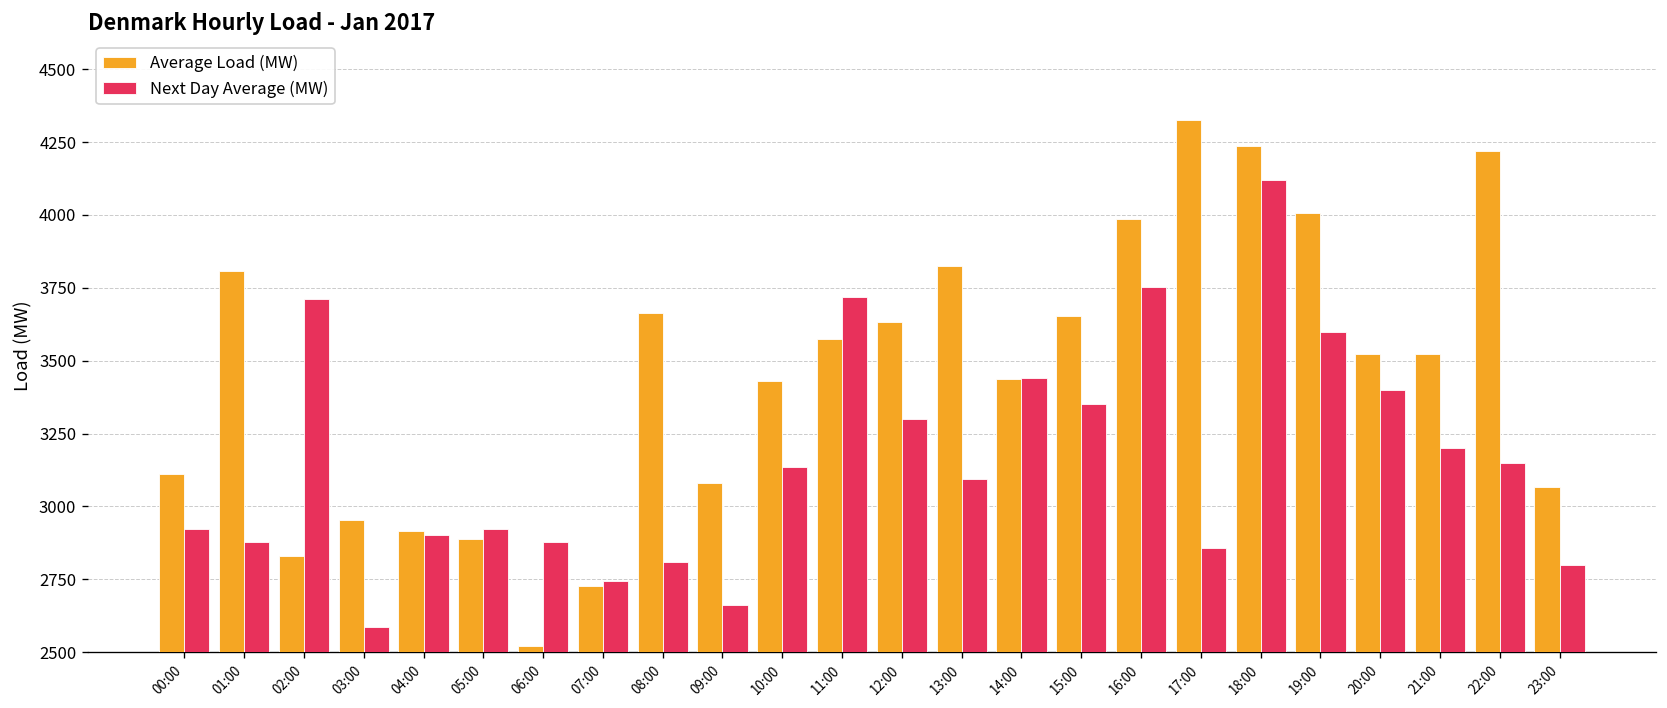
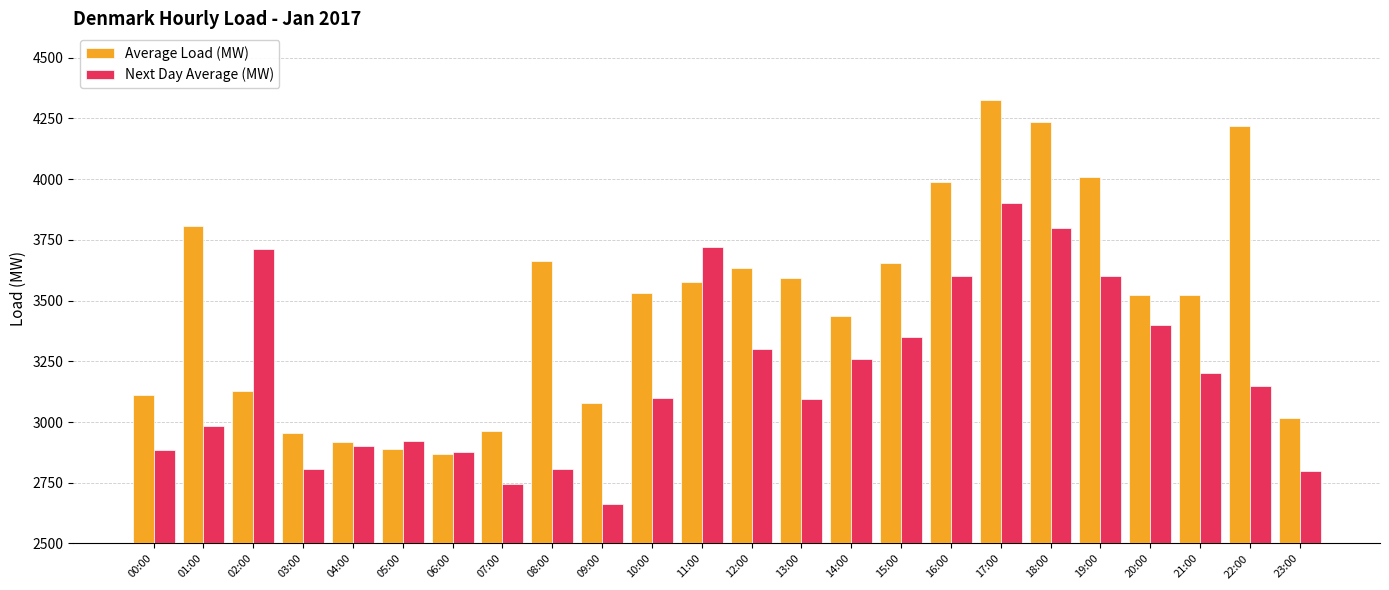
  {
    "Average Load (MW)": {
      "00:00": 3110,
      "01:00": 3810,
-     "02:00": 2830,
+     "02:00": 3130,
      "03:00": 2950,
      "04:00": 2920,
      "05:00": 2890,
-     "06:00": 2520,
-     "07:00": 2730,
+     "06:00": 2870,
+     "07:00": 2960,
      "08:00": 3660,
      "09:00": 3080,
-     "10:00": 3430,
+     "10:00": 3530,
      "11:00": 3580,
      "12:00": 3630,
-     "13:00": 3820,
+     "13:00": 3590,
      "14:00": 3440,
      "15:00": 3650,
      "16:00": 3990,
      "17:00": 4320,
      "18:00": 4240,
      "19:00": 4010,
      "20:00": 3520,
      "21:00": 3520,
      "22:00": 4220,
-     "23:00": 3070
+     "23:00": 3020
    },
    "Next Day Average (MW)": {
-     "00:00": 2920,
-     "01:00": 2880,
+     "00:00": 2890,
+     "01:00": 2980,
      "02:00": 3710,
-     "03:00": 2590,
+     "03:00": 2810,
      "04:00": 2900,
      "05:00": 2920,
      "06:00": 2880,
      "07:00": 2750,
      "08:00": 2810,
      "09:00": 2660,
-     "10:00": 3130,
+     "10:00": 3100,
      "11:00": 3720,
      "12:00": 3300,
      "13:00": 3100,
-     "14:00": 3440,
+     "14:00": 3260,
      "15:00": 3350,
-     "16:00": 3750,
-     "17:00": 2860,
-     "18:00": 4120,
+     "16:00": 3600,
+     "17:00": 3900,
+     "18:00": 3800,
      "19:00": 3600,
      "20:00": 3400,
      "21:00": 3200,
      "22:00": 3150,
      "23:00": 2800
    }
  }
